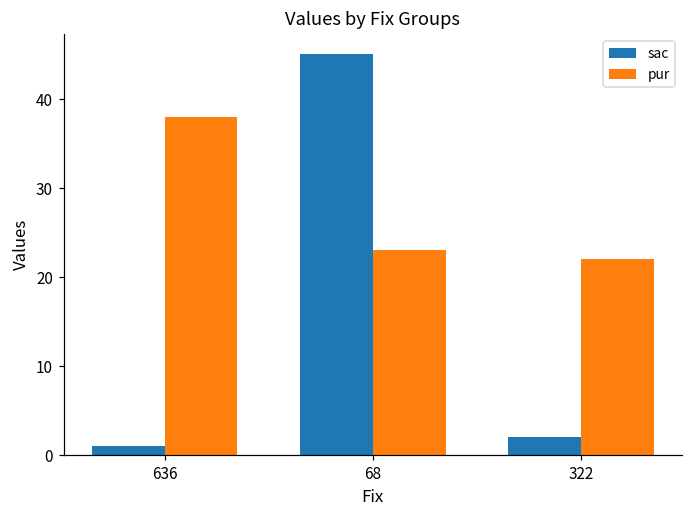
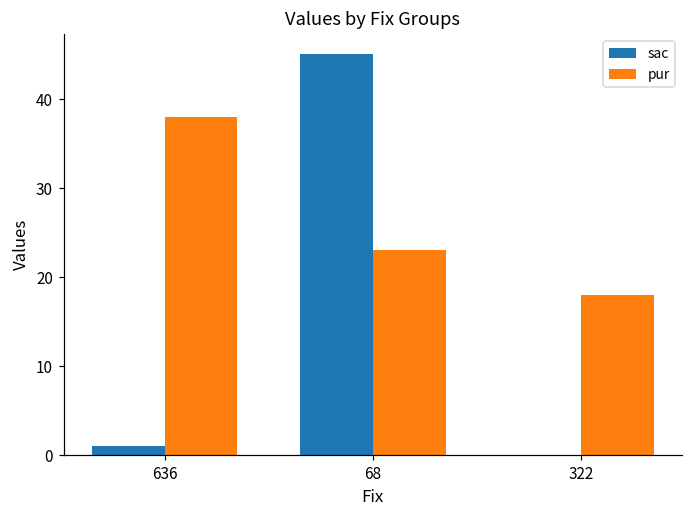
  {
    "sac": {
      "636": 1,
      "68": 45,
-     "322": 2
+     "322": 0
    },
    "pur": {
      "636": 38,
      "68": 23,
-     "322": 22
+     "322": 18
    }
  }
